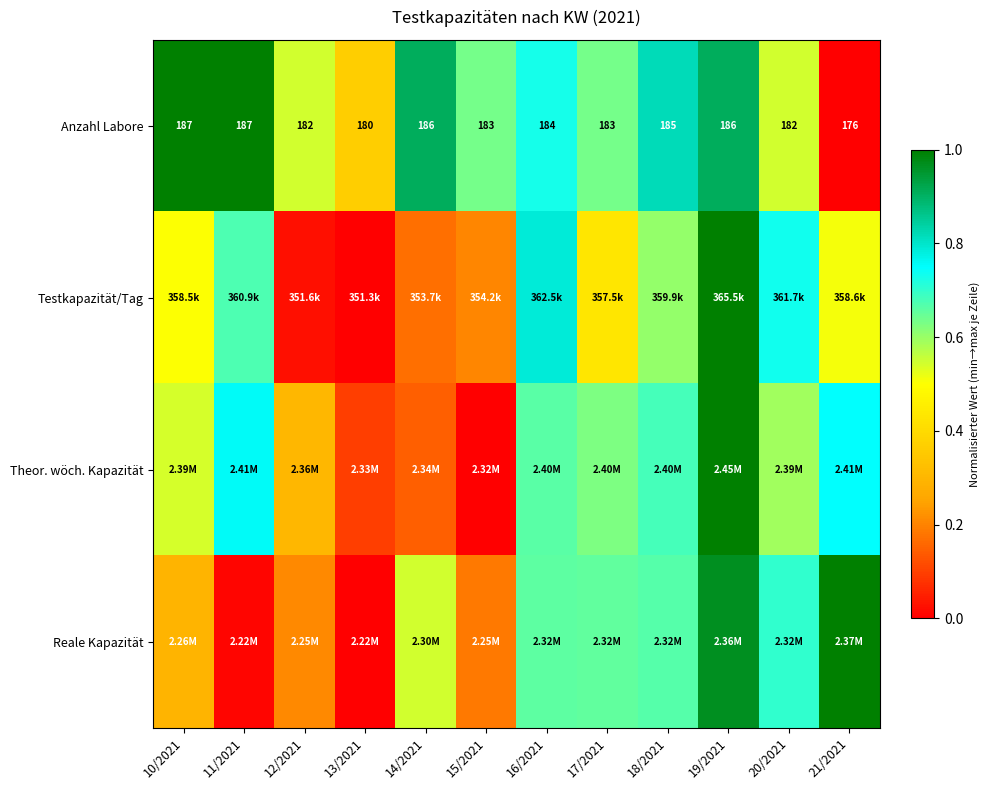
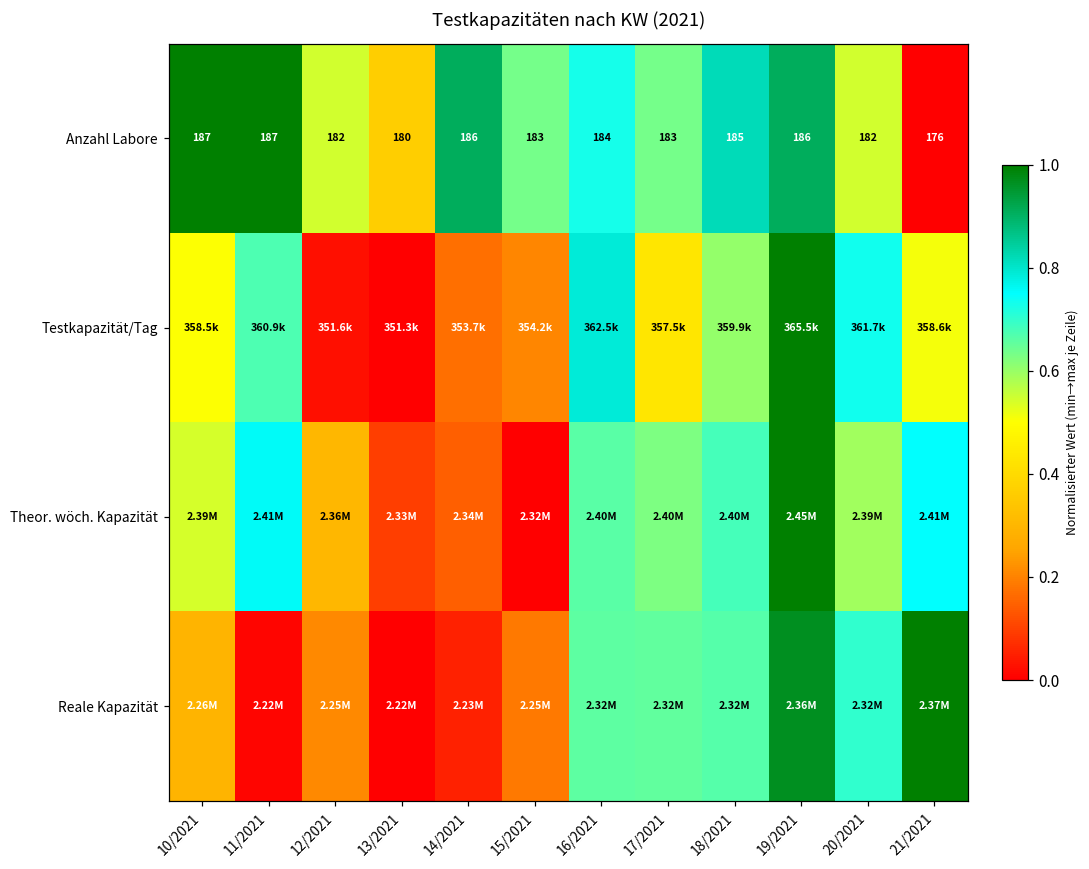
  {
    "Anzahl Labore": {
      "10/2021": "187",
      "11/2021": "187",
      "12/2021": "182",
      "13/2021": "180",
      "14/2021": "186",
      "15/2021": "183",
      "16/2021": "184",
      "17/2021": "183",
      "18/2021": "185",
      "19/2021": "186",
      "20/2021": "182",
      "21/2021": "176"
    },
    "Testkapazität/Tag": {
      "10/2021": "358.5k",
      "11/2021": "360.9k",
      "12/2021": "351.6k",
      "13/2021": "351.3k",
      "14/2021": "353.7k",
      "15/2021": "354.2k",
      "16/2021": "362.5k",
      "17/2021": "357.5k",
      "18/2021": "359.9k",
      "19/2021": "365.5k",
      "20/2021": "361.7k",
      "21/2021": "358.6k"
    },
    "Theor. wöch. Kapazität": {
      "10/2021": "2.39M",
      "11/2021": "2.41M",
      "12/2021": "2.36M",
      "13/2021": "2.33M",
      "14/2021": "2.34M",
      "15/2021": "2.32M",
      "16/2021": "2.40M",
      "17/2021": "2.40M",
      "18/2021": "2.40M",
      "19/2021": "2.45M",
      "20/2021": "2.39M",
      "21/2021": "2.41M"
    },
    "Reale Kapazität": {
      "10/2021": "2.26M",
      "11/2021": "2.22M",
      "12/2021": "2.25M",
      "13/2021": "2.22M",
-     "14/2021": "2.30M",
+     "14/2021": "2.23M",
      "15/2021": "2.25M",
      "16/2021": "2.32M",
      "17/2021": "2.32M",
      "18/2021": "2.32M",
      "19/2021": "2.36M",
      "20/2021": "2.32M",
      "21/2021": "2.37M"
    }
  }
